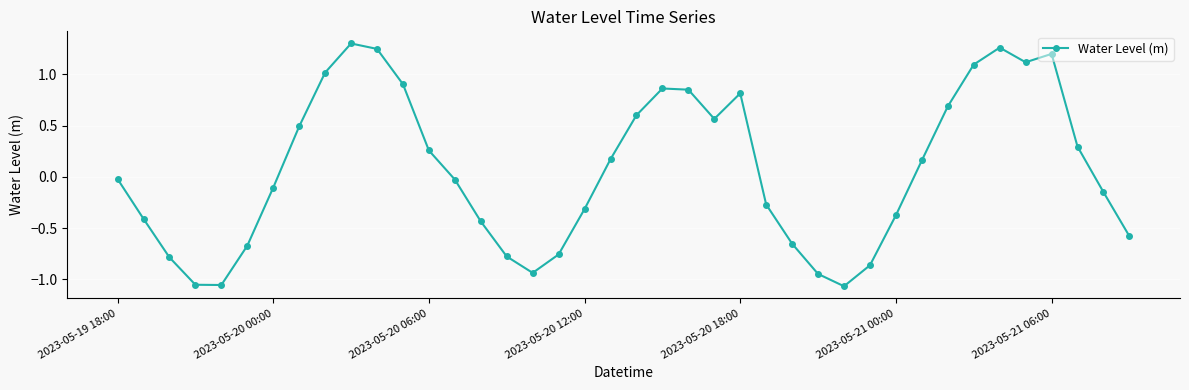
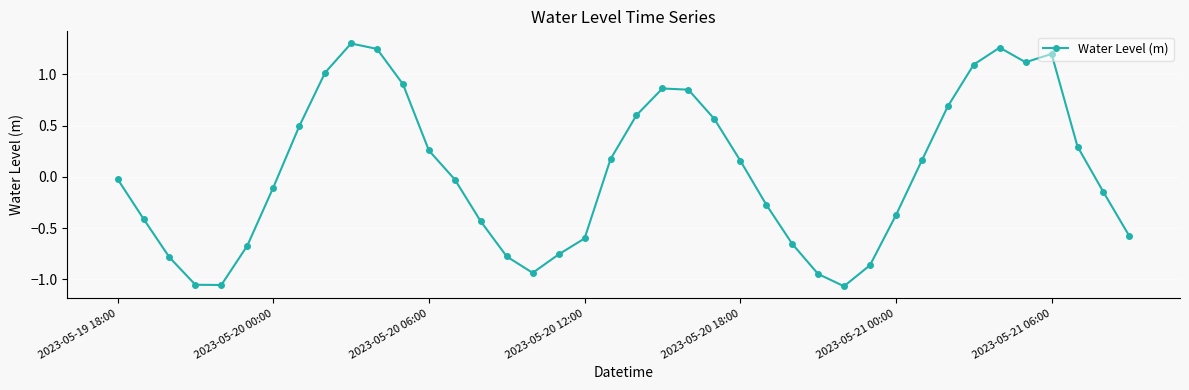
  {
    "2023-05-19 18:00": -0.02,
    "2023-05-20 00:00": -0.10,
    "2023-05-20 06:00": 0.26,
-   "2023-05-20 12:00": -0.31,
-   "2023-05-20 18:00": 0.82,
+   "2023-05-20 12:00": -0.60,
+   "2023-05-20 18:00": 0.16,
    "2023-05-21 00:00": -0.37
  }
